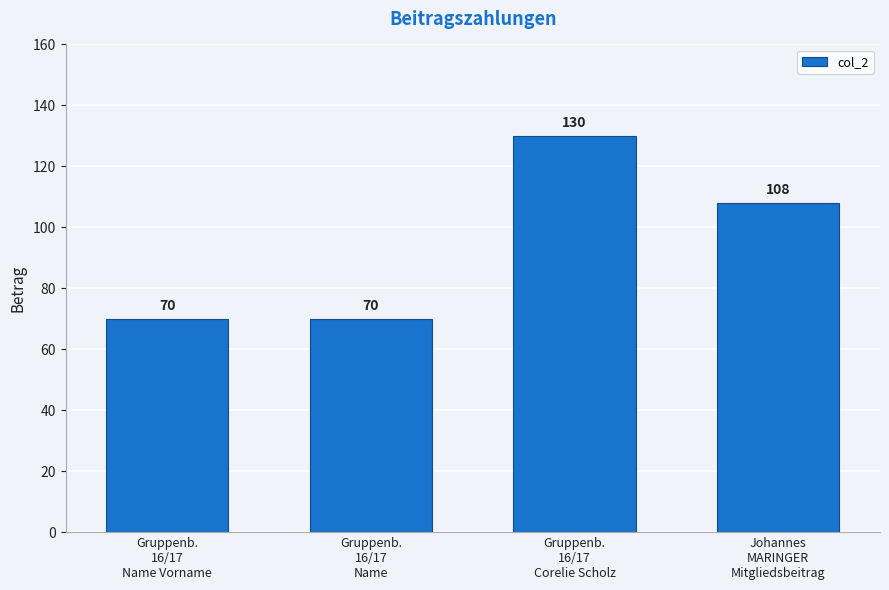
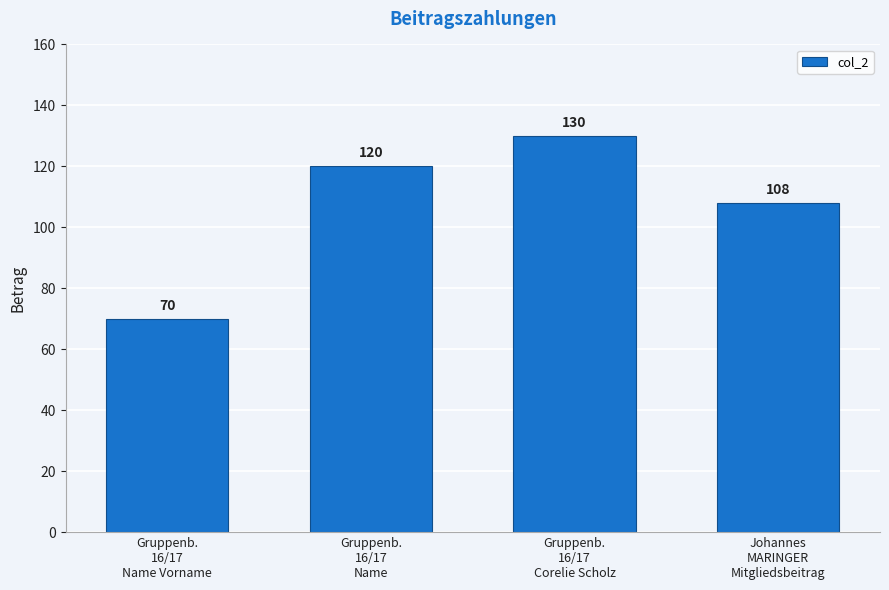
  {
    "Gruppenb. 16/17 Name Vorname": 70,
-   "Gruppenb. 16/17 Name": 70,
+   "Gruppenb. 16/17 Name": 120,
    "Gruppenb. 16/17 Corelie Scholz": 130,
    "Johannes MARINGER Mitgliedsbeitrag": 108
  }
